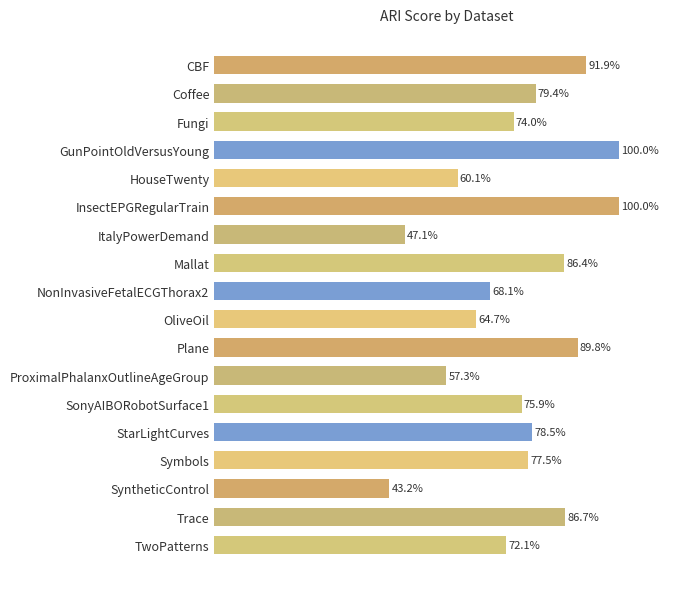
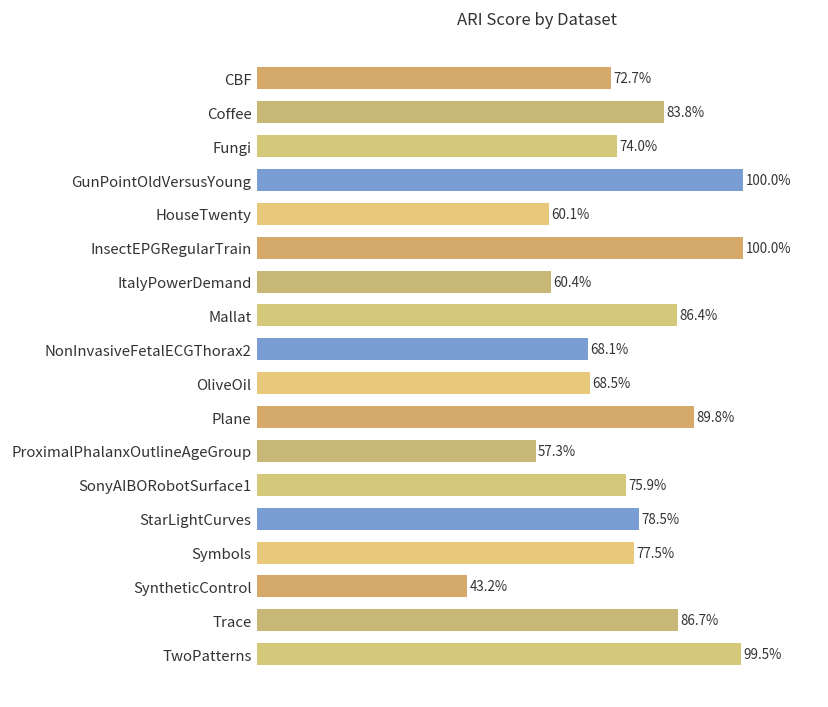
  {
-   "CBF": "91.9%",
-   "Coffee": "79.4%",
+   "CBF": "72.7%",
+   "Coffee": "83.8%",
    "Fungi": "74.0%",
    "GunPointOldVersusYoung": "100.0%",
    "HouseTwenty": "60.1%",
    "InsectEPGRegularTrain": "100.0%",
-   "ItalyPowerDemand": "47.1%",
+   "ItalyPowerDemand": "60.4%",
    "Mallat": "86.4%",
    "NonInvasiveFetalECGThorax2": "68.1%",
-   "OliveOil": "64.7%",
+   "OliveOil": "68.5%",
    "Plane": "89.8%",
    "ProximalPhalanxOutlineAgeGroup": "57.3%",
    "SonyAIBORobotSurface1": "75.9%",
    "StarLightCurves": "78.5%",
    "Symbols": "77.5%",
    "SyntheticControl": "43.2%",
    "Trace": "86.7%",
-   "TwoPatterns": "72.1%"
+   "TwoPatterns": "99.5%"
  }
